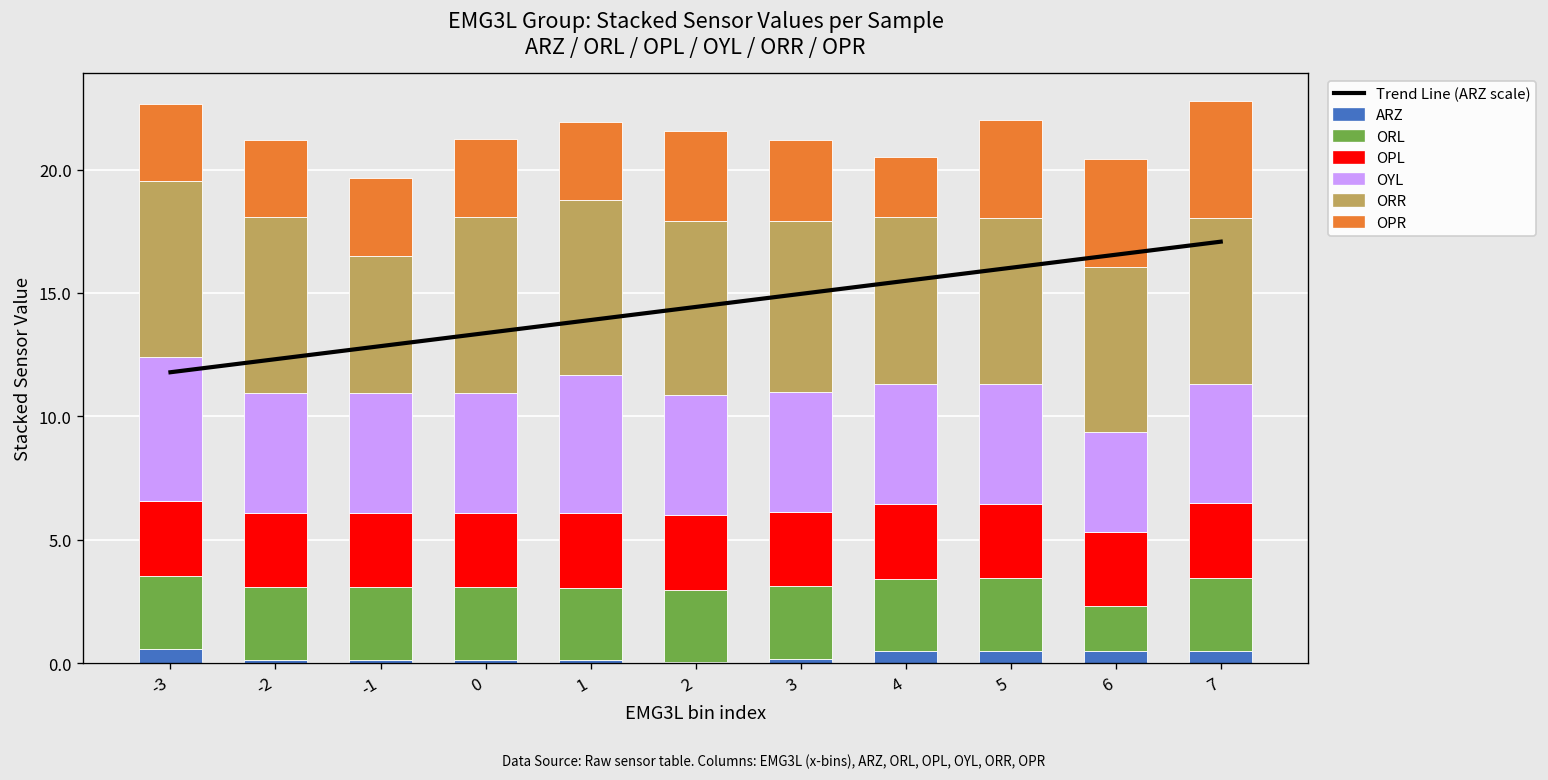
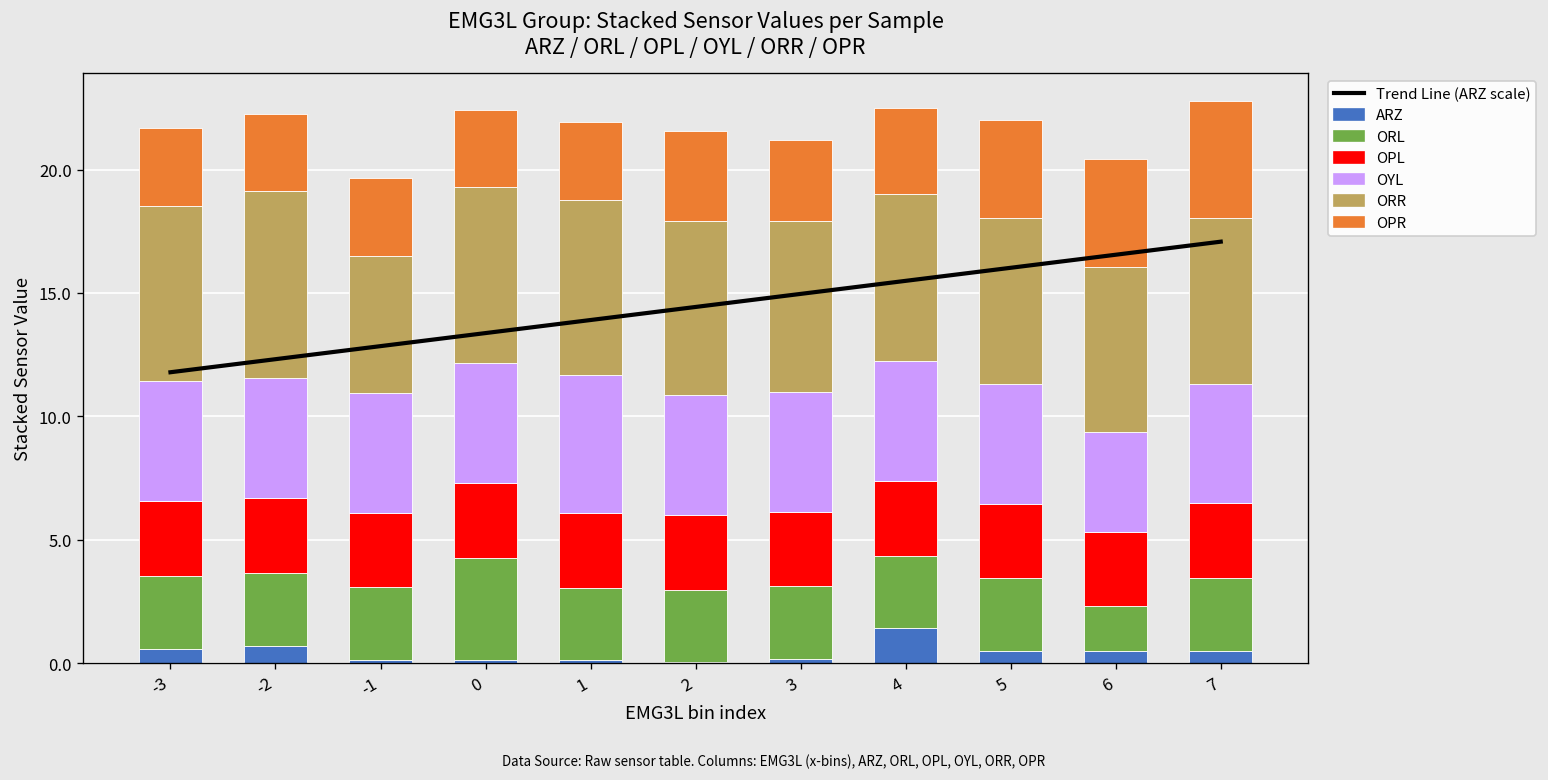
  {
    "Trend Line (ARZ scale)": {
      "-3": 11.8,
      "-2": 12.3,
      "-1": 12.8,
      "0": 13.4,
      "1": 13.9,
      "2": 14.4,
      "3": 15.0,
      "4": 15.5,
      "5": 16.0,
      "6": 16.5,
      "7": 17.1
    },
    "ARZ": {
      "-3": 0.6,
-     "-2": 0.1,
+     "-2": 0.7,
      "-1": 0.1,
      "0": 0.1,
      "3": 0.2,
-     "4": 0.5,
+     "4": 1.4,
      "5": 0.5,
      "6": 0.5,
      "7": 0.5
    },
    "ORL": {
      "-3": 2.9,
      "-2": 2.9,
      "-1": 2.9,
-     "0": 2.9,
+     "0": 4.1,
      "1": 2.9,
      "2": 2.9,
      "3": 2.9,
      "4": 2.9,
      "5": 2.9,
      "6": 1.8,
      "7": 3.0
    },
    "OPL": {
      "-3": 3.0,
      "-2": 3.0,
      "-1": 3.0,
      "0": 3.0,
      "1": 3.0,
      "2": 3.0,
      "3": 3.0,
      "4": 3.0,
      "5": 3.0,
      "6": 3.0,
      "7": 3.0
    },
    "OYL": {
-     "-3": 5.8,
+     "-3": 4.9,
      "-2": 4.9,
      "-1": 4.9,
      "0": 4.9,
      "1": 5.6,
      "2": 4.9,
      "3": 4.9,
      "4": 4.9,
      "5": 4.9,
      "6": 4.1,
      "7": 4.8
    },
    "ORR": {
      "-3": 7.1,
-     "-2": 7.1,
+     "-2": 7.6,
      "-1": 5.6,
      "0": 7.1,
      "1": 7.1,
      "2": 7.1,
      "3": 6.9,
      "4": 6.8,
      "5": 6.7,
      "6": 6.7,
      "7": 6.7
    },
    "OPR": {
      "-3": 3.1,
      "-2": 3.1,
      "-1": 3.1,
      "0": 3.1,
      "1": 3.1,
      "2": 3.6,
      "3": 3.3,
-     "4": 2.4,
+     "4": 3.5,
      "5": 4.0,
      "6": 4.4,
      "7": 4.7
    }
  }
